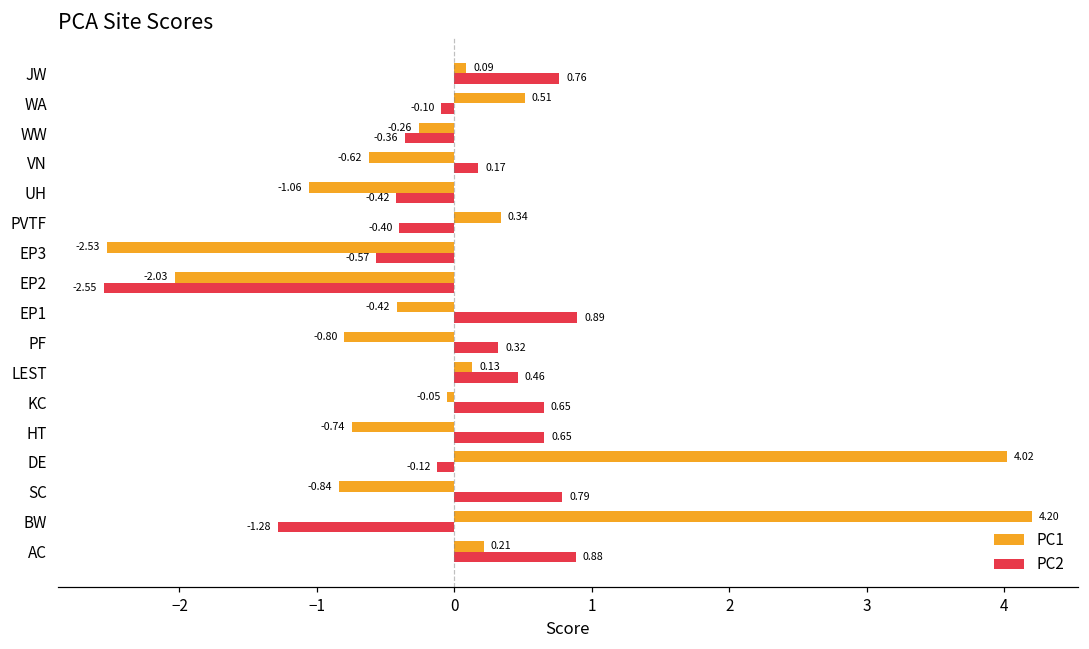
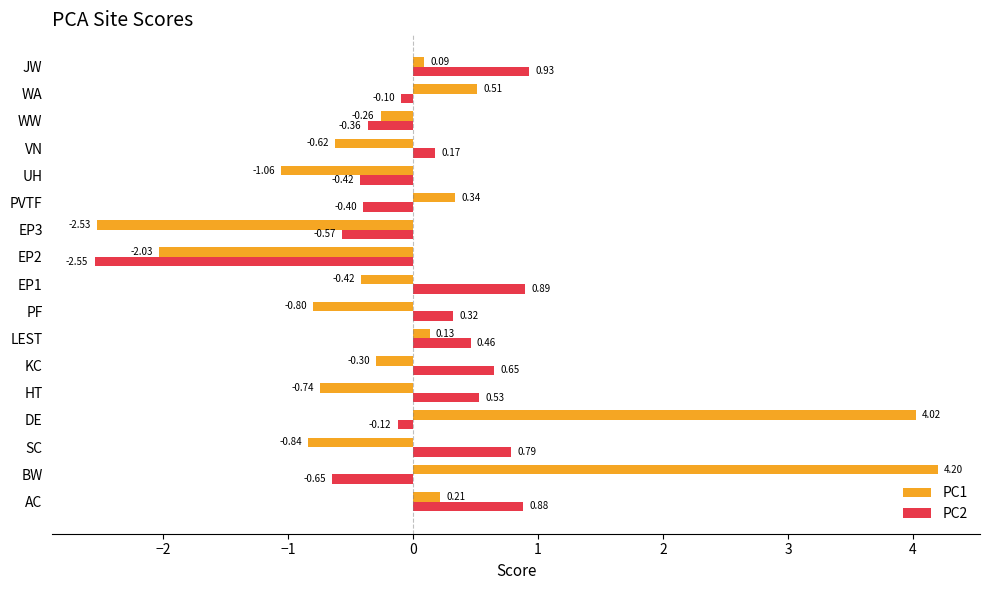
  {
    "PC1": {
      "JW": 0.09,
      "WA": 0.51,
      "WW": -0.26,
      "VN": -0.62,
      "UH": -1.06,
      "PVTF": 0.34,
      "EP3": -2.53,
      "EP2": -2.03,
      "EP1": -0.42,
      "PF": -0.80,
      "LEST": 0.13,
-     "KC": -0.05,
+     "KC": -0.30,
      "HT": -0.74,
      "DE": 4.02,
      "SC": -0.84,
      "BW": 4.20,
      "AC": 0.21
    },
    "PC2": {
-     "JW": 0.76,
+     "JW": 0.93,
      "WA": -0.10,
      "WW": -0.36,
      "VN": 0.17,
      "UH": -0.42,
      "PVTF": -0.40,
      "EP3": -0.57,
      "EP2": -2.55,
      "EP1": 0.89,
      "PF": 0.32,
      "LEST": 0.46,
      "KC": 0.65,
-     "HT": 0.65,
+     "HT": 0.53,
      "DE": -0.12,
      "SC": 0.79,
-     "BW": -1.28,
+     "BW": -0.65,
      "AC": 0.88
    }
  }
